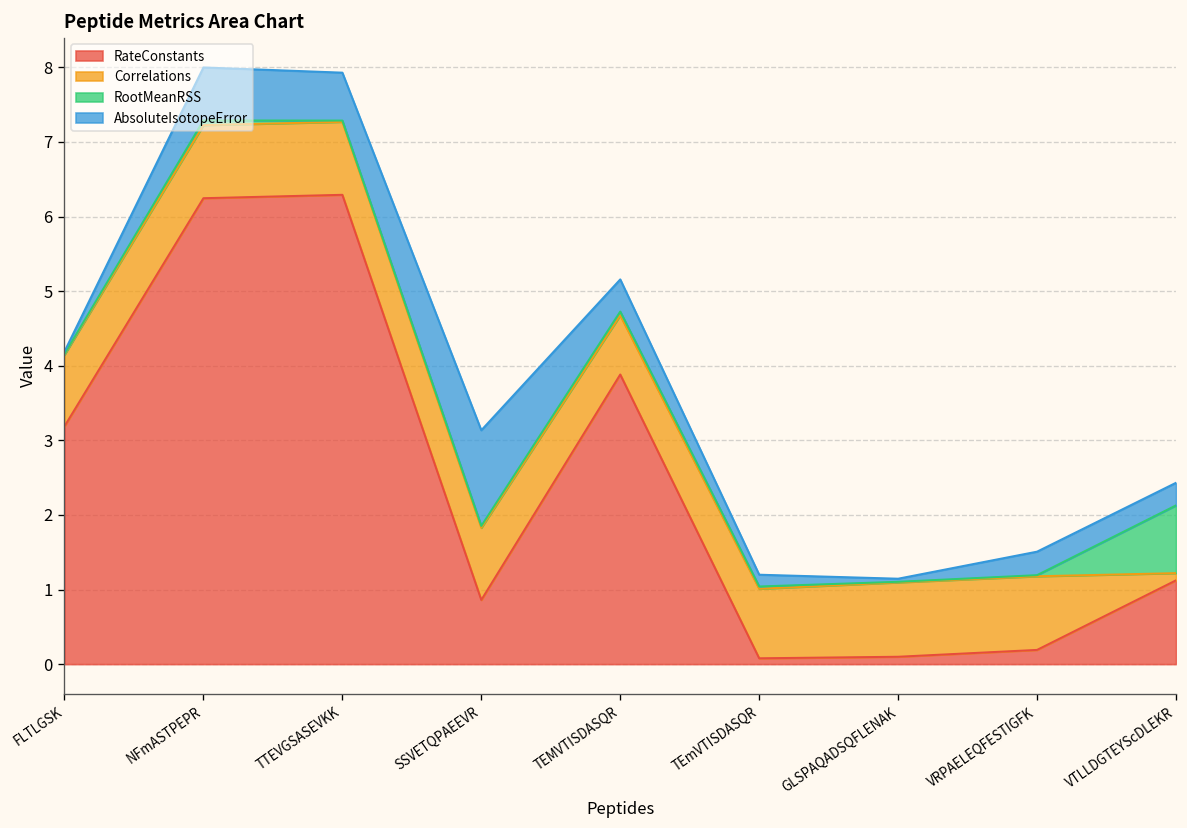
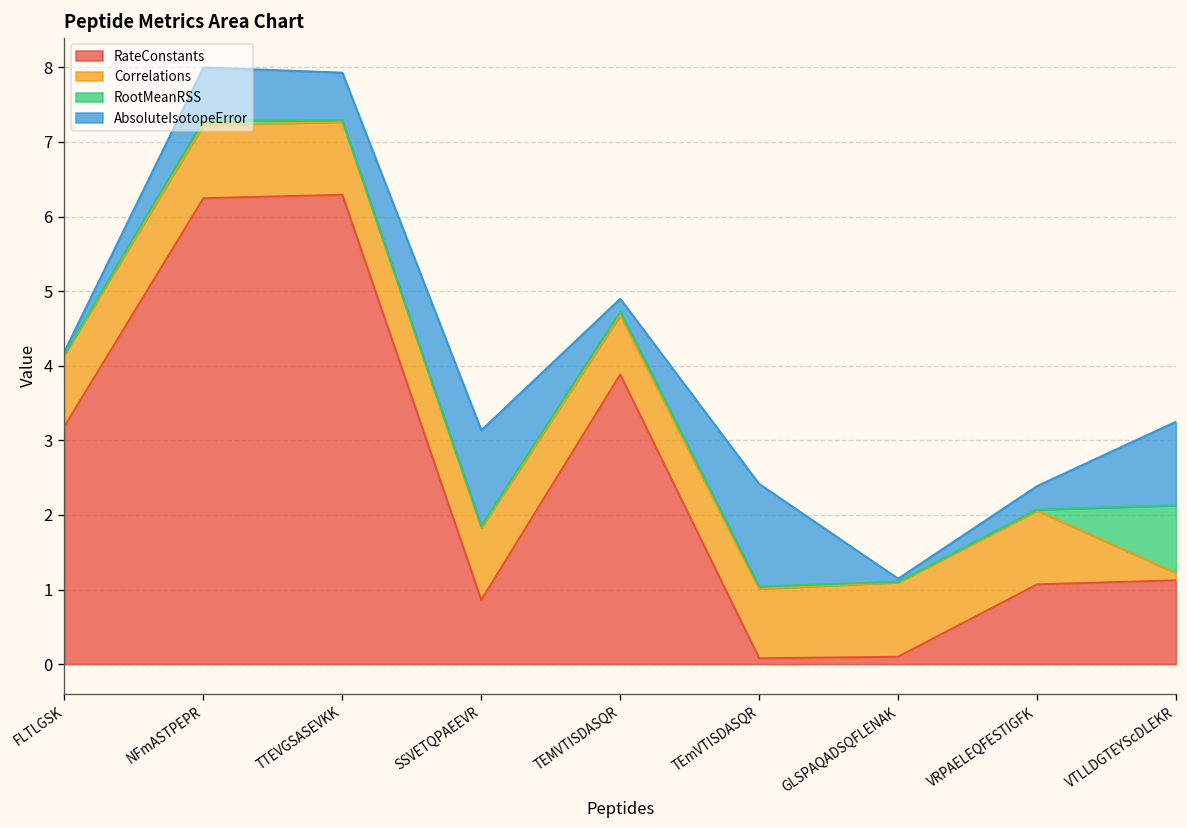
  {
    "RateConstants": {
      "FLTLGSK": 3.2,
      "NFmASTPEPR": 6.2,
      "TTEVGSASEVKK": 6.3,
      "SSVETQPAEEVR": 0.9,
      "TEMVTISDASQR": 3.9,
      "TEmVTISDASQR": 0.1,
      "GLSPAQADSQFLENAK": 0.1,
-     "VRPAELEQFESTIGFK": 0.2,
+     "VRPAELEQFESTIGFK": 1.1,
      "VTLLDGTEYScDLEKR": 1.1
    },
    "Correlations": {
      "NFmASTPEPR": 1.0,
      "TEMVTISDASQR": 0.8,
      "VTLLDGTEYScDLEKR": 0.1
    },
    "RootMeanRSS": {
      "TEMVTISDASQR": 0.1,
      "VTLLDGTEYScDLEKR": 0.9
    },
    "AbsoluteIsotopeError": {
      "TTEVGSASEVKK": 0.6,
      "SSVETQPAEEVR": 1.3,
-     "TEMVTISDASQR": 0.4,
-     "TEmVTISDASQR": 0.2,
+     "TEMVTISDASQR": 0.2,
+     "TEmVTISDASQR": 1.4,
      "GLSPAQADSQFLENAK": 0.0,
      "VRPAELEQFESTIGFK": 0.3,
-     "VTLLDGTEYScDLEKR": 0.3
+     "VTLLDGTEYScDLEKR": 1.1
    }
  }
